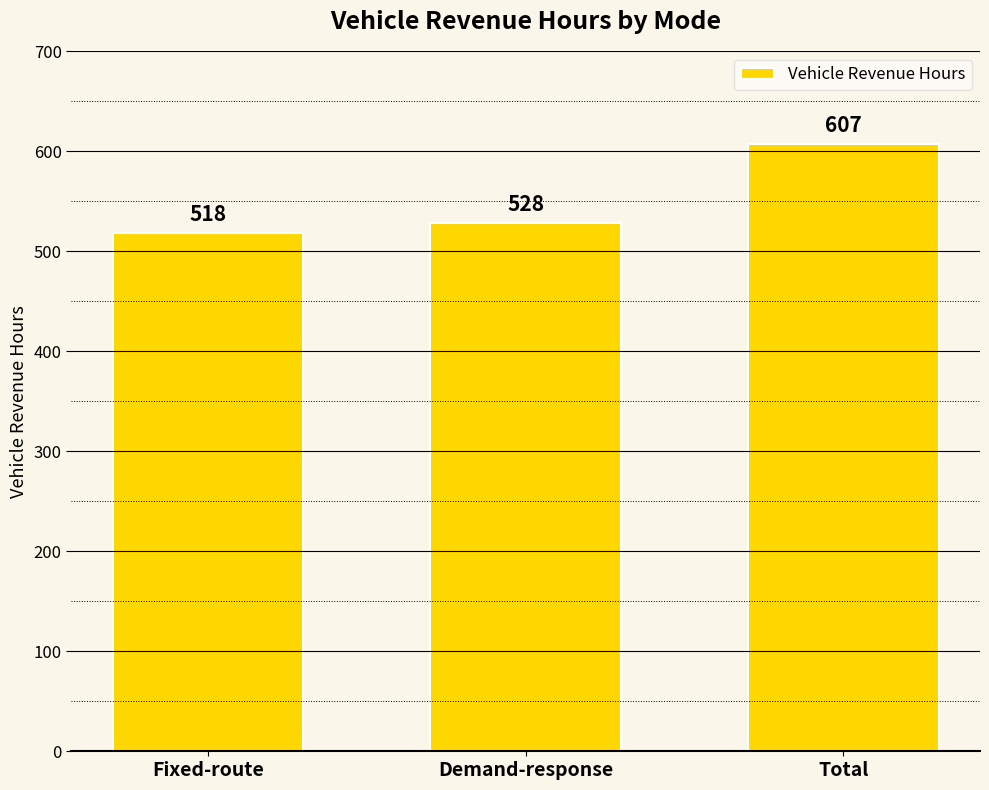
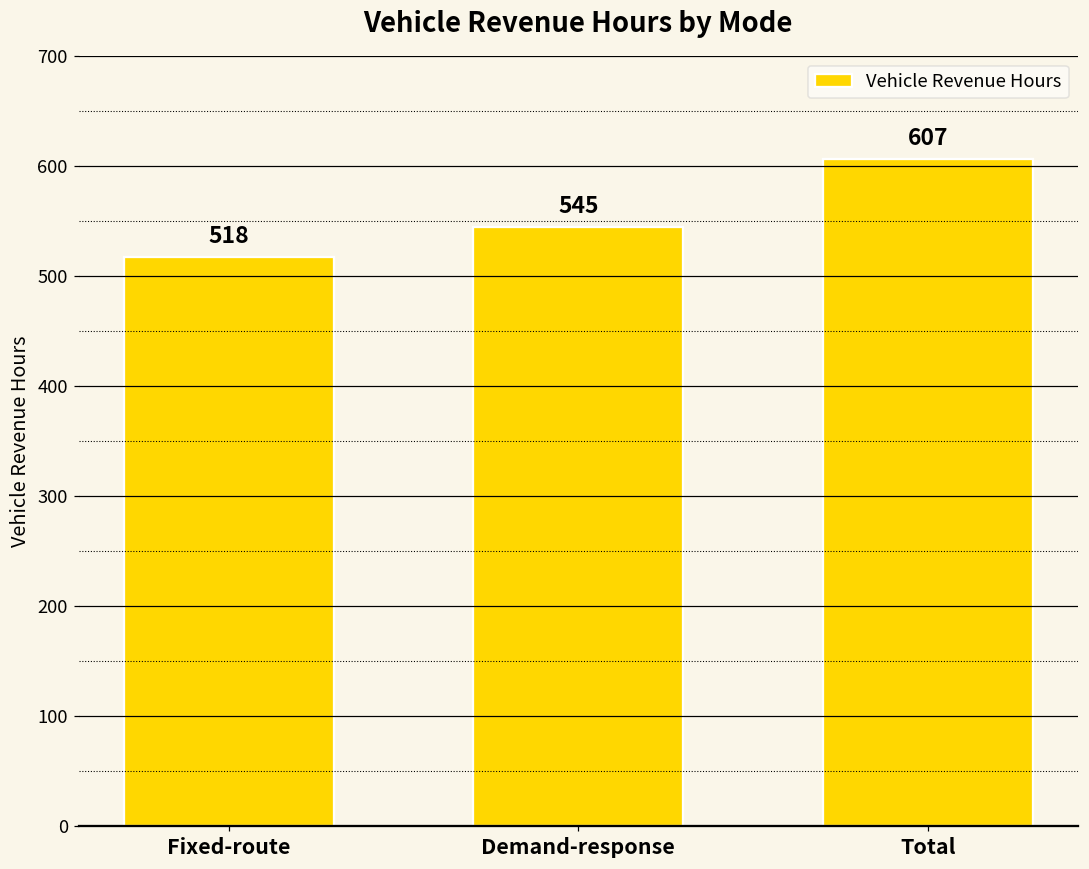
  {
    "Fixed-route": 518,
-   "Demand-response": 528,
+   "Demand-response": 545,
    "Total": 607
  }
